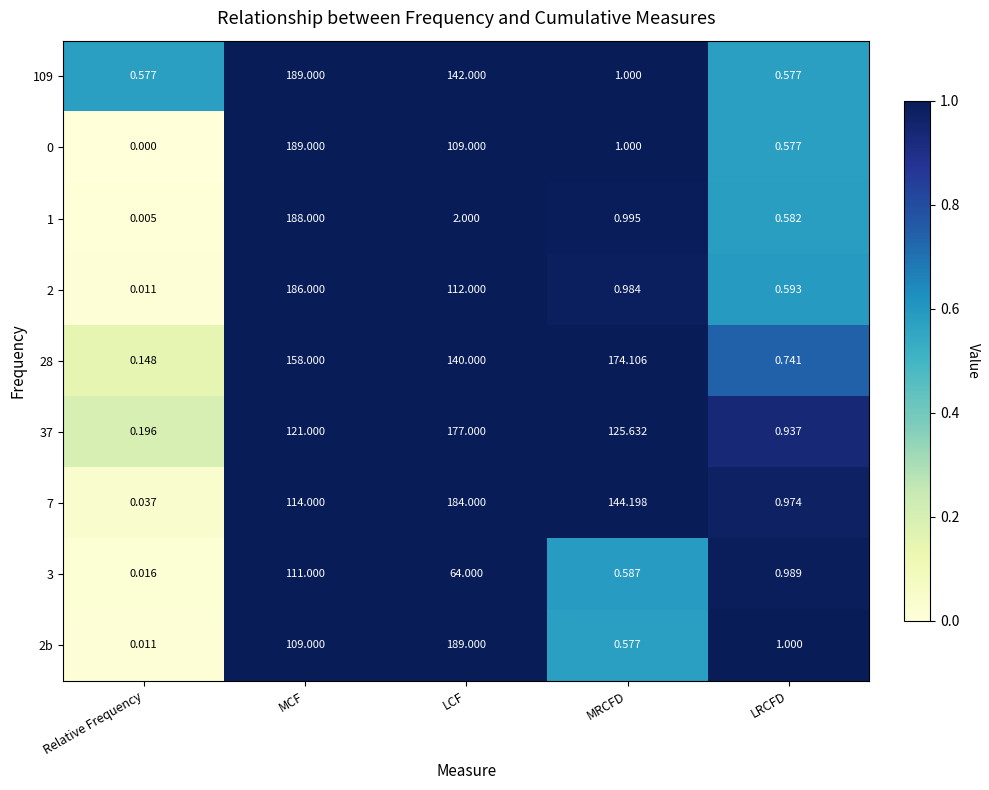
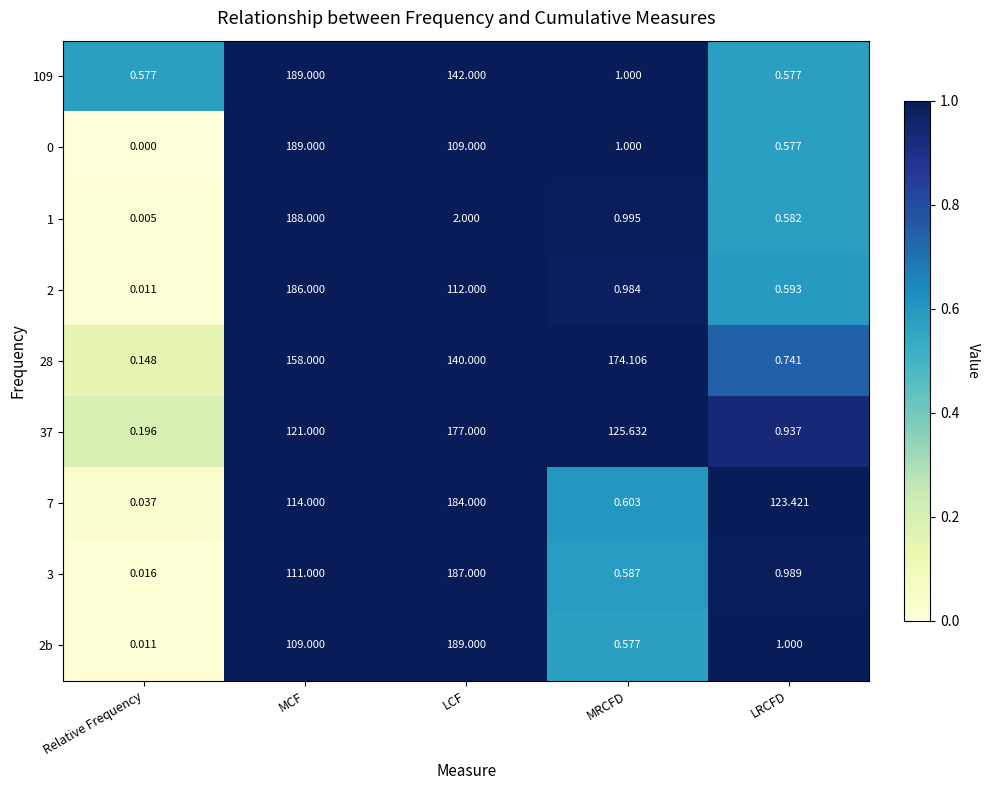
  {
    "109": {
      "Relative Frequency": 0.577,
      "MCF": 189.000,
      "LCF": 142.000,
      "MRCFD": 1.000,
      "LRCFD": 0.577
    },
    "0": {
      "Relative Frequency": 0.000,
      "MCF": 189.000,
      "LCF": 109.000,
      "MRCFD": 1.000,
      "LRCFD": 0.577
    },
    "1": {
      "Relative Frequency": 0.005,
      "MCF": 188.000,
      "LCF": 2.000,
      "MRCFD": 0.995,
      "LRCFD": 0.582
    },
    "2": {
      "Relative Frequency": 0.011,
      "MCF": 186.000,
      "LCF": 112.000,
      "MRCFD": 0.984,
      "LRCFD": 0.593
    },
    "28": {
      "Relative Frequency": 0.148,
      "MCF": 158.000,
      "LCF": 140.000,
      "MRCFD": 174.106,
      "LRCFD": 0.741
    },
    "37": {
      "Relative Frequency": 0.196,
      "MCF": 121.000,
      "LCF": 177.000,
      "MRCFD": 125.632,
      "LRCFD": 0.937
    },
    "7": {
      "Relative Frequency": 0.037,
      "MCF": 114.000,
      "LCF": 184.000,
-     "MRCFD": 144.198,
-     "LRCFD": 0.974
+     "MRCFD": 0.603,
+     "LRCFD": 123.421
    },
    "3": {
      "Relative Frequency": 0.016,
      "MCF": 111.000,
-     "LCF": 64.000,
+     "LCF": 187.000,
      "MRCFD": 0.587,
      "LRCFD": 0.989
    },
    "2b": {
      "Relative Frequency": 0.011,
      "MCF": 109.000,
      "LCF": 189.000,
      "MRCFD": 0.577,
      "LRCFD": 1.000
    }
  }
